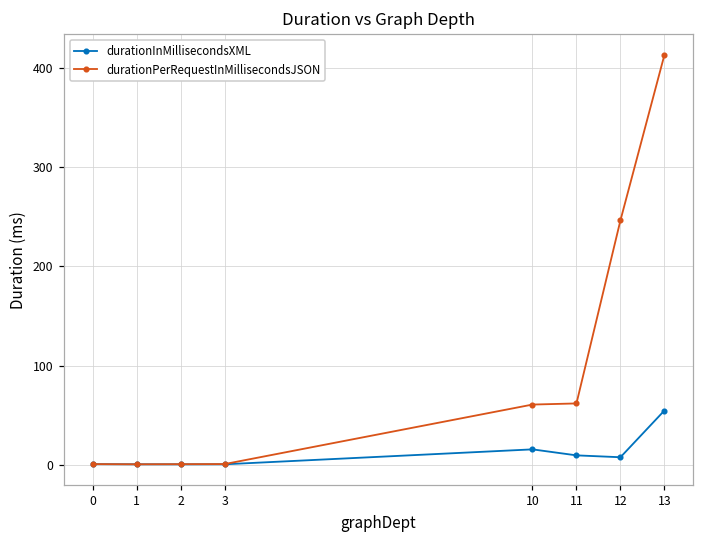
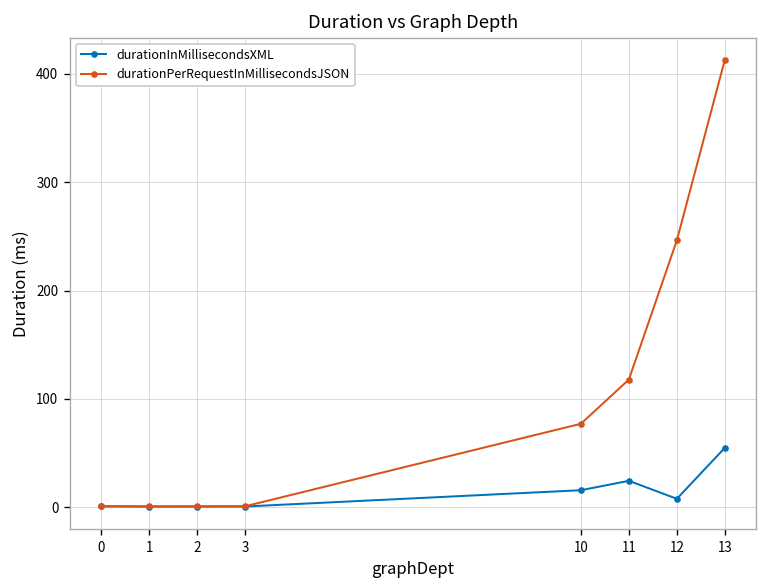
  {
    "durationInMillisecondsXML": {
      "10": 20,
-     "11": 10,
+     "11": 20,
      "12": 10,
      "13": 50
    },
    "durationPerRequestInMillisecondsJSON": {
-     "10": 60,
-     "11": 60,
+     "10": 80,
+     "11": 120,
      "12": 250,
      "13": 410
    }
  }
